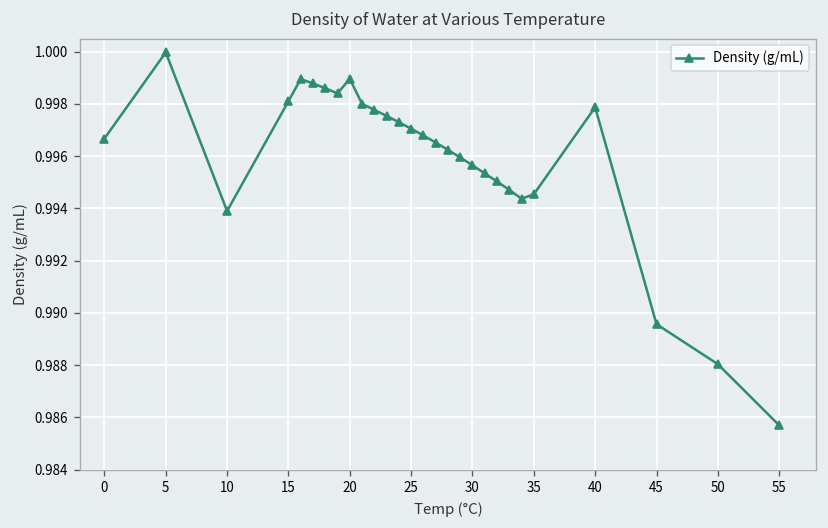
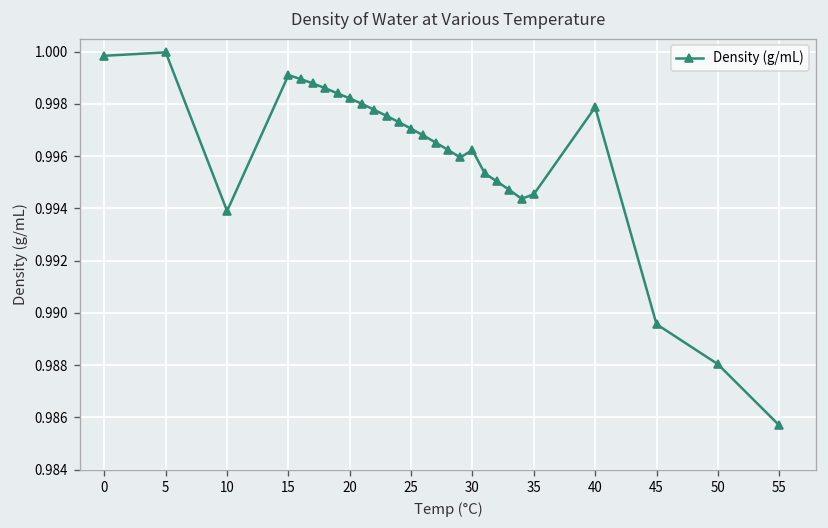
  {
-   "0": 0.9967,
+   "0": 0.9998,
    "5": 1.0000,
    "10": 0.9939,
-   "15": 0.9981,
-   "20": 0.9990,
+   "15": 0.9991,
+   "20": 0.9982,
    "25": 0.9971,
-   "30": 0.9957,
+   "30": 0.9962,
    "35": 0.9945,
    "40": 0.9979,
    "45": 0.9896,
    "50": 0.9880,
    "55": 0.9857
  }
